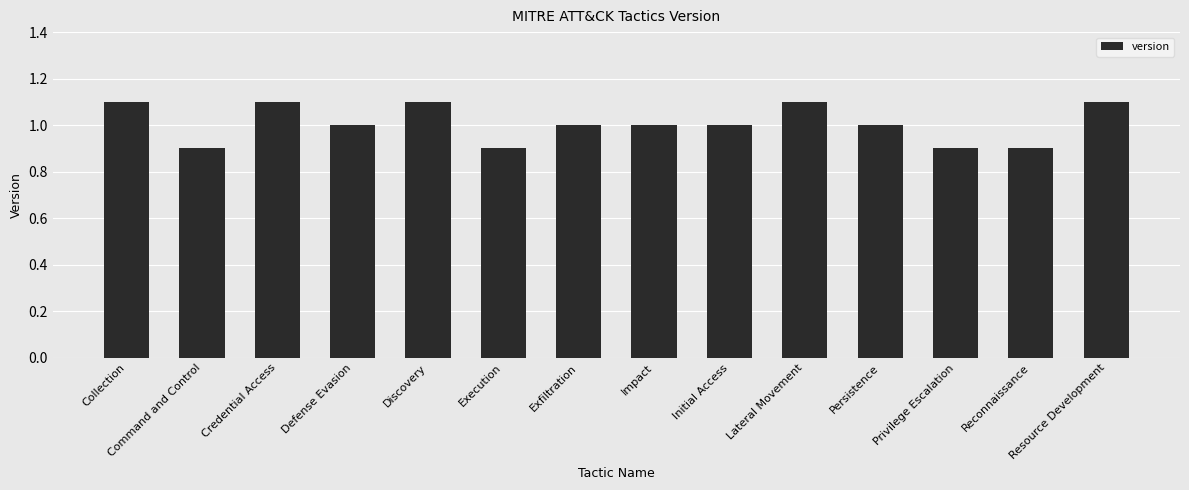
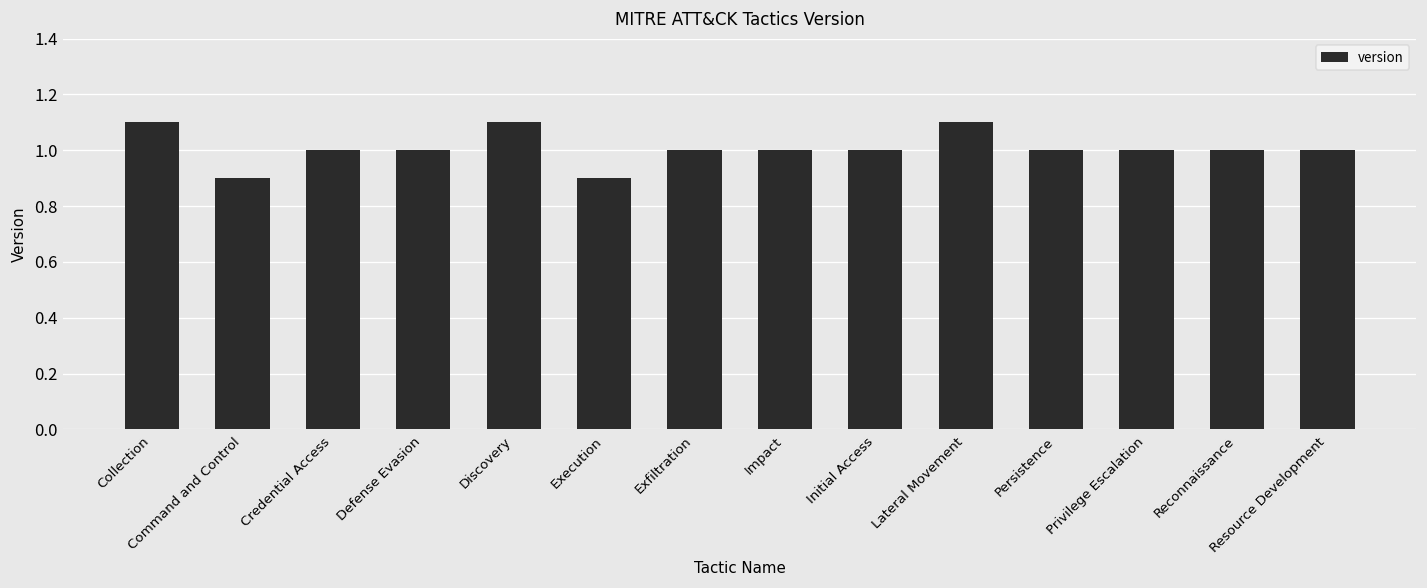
  {
    "Collection": 1.1,
    "Command and Control": 0.9,
-   "Credential Access": 1.1,
+   "Credential Access": 1.0,
    "Defense Evasion": 1.0,
    "Discovery": 1.1,
    "Execution": 0.9,
    "Exfiltration": 1.0,
    "Impact": 1.0,
    "Initial Access": 1.0,
    "Lateral Movement": 1.1,
    "Persistence": 1.0,
-   "Privilege Escalation": 0.9,
-   "Reconnaissance": 0.9,
-   "Resource Development": 1.1
+   "Privilege Escalation": 1.0,
+   "Reconnaissance": 1.0,
+   "Resource Development": 1.0
  }
